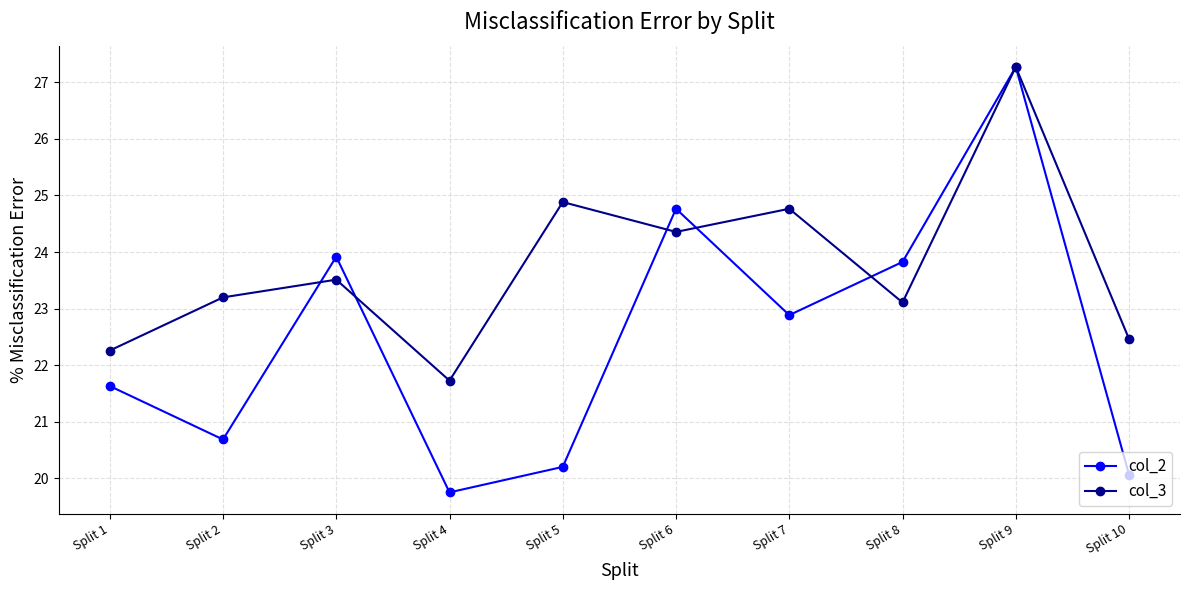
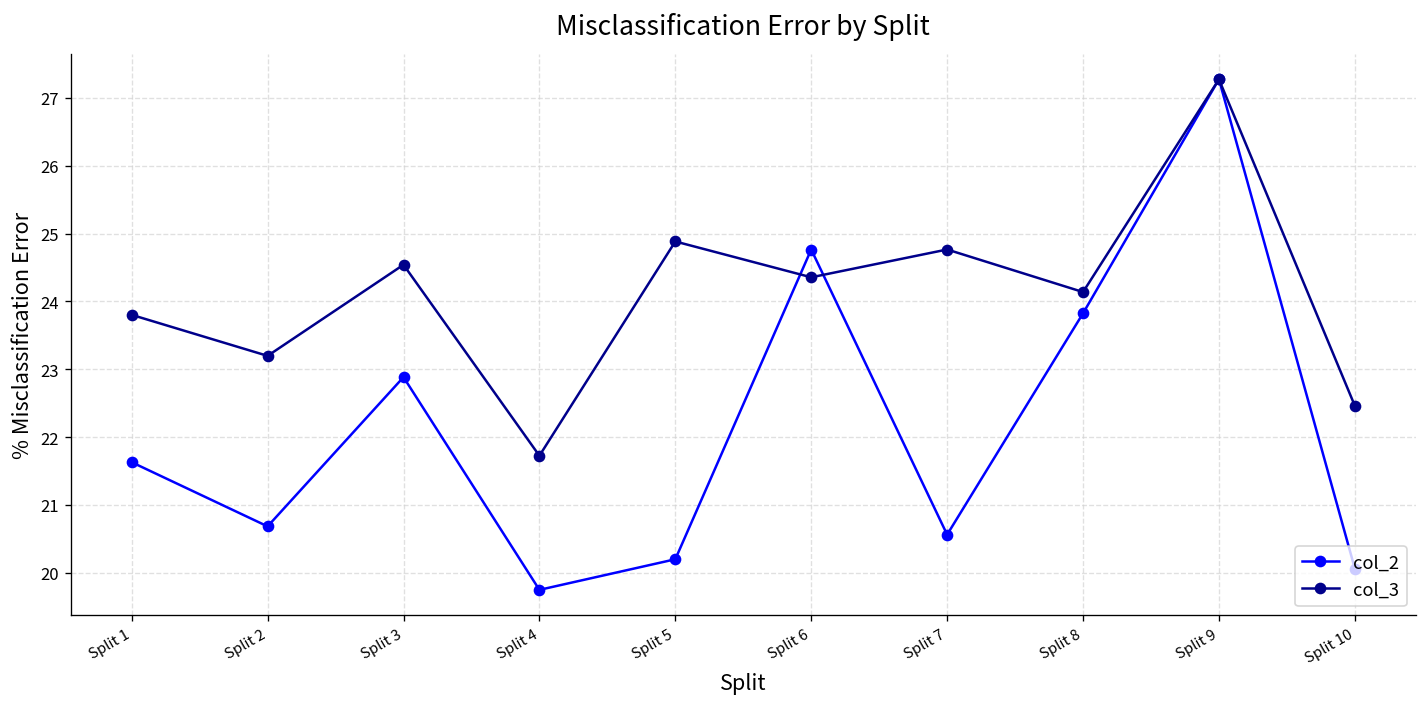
  {
    "col_2": {
      "Split 1": 21.6,
      "Split 2": 20.7,
-     "Split 3": 23.9,
+     "Split 3": 22.9,
      "Split 4": 19.7,
      "Split 5": 20.2,
      "Split 6": 24.8,
-     "Split 7": 22.9,
+     "Split 7": 20.6,
      "Split 8": 23.8
    },
    "col_3": {
-     "Split 1": 22.3,
+     "Split 1": 23.8,
      "Split 2": 23.2,
-     "Split 3": 23.5,
+     "Split 3": 24.5,
      "Split 4": 21.7,
      "Split 5": 24.9,
      "Split 6": 24.4,
      "Split 7": 24.8,
-     "Split 8": 23.1,
+     "Split 8": 24.1,
      "Split 10": 22.5
    }
  }
